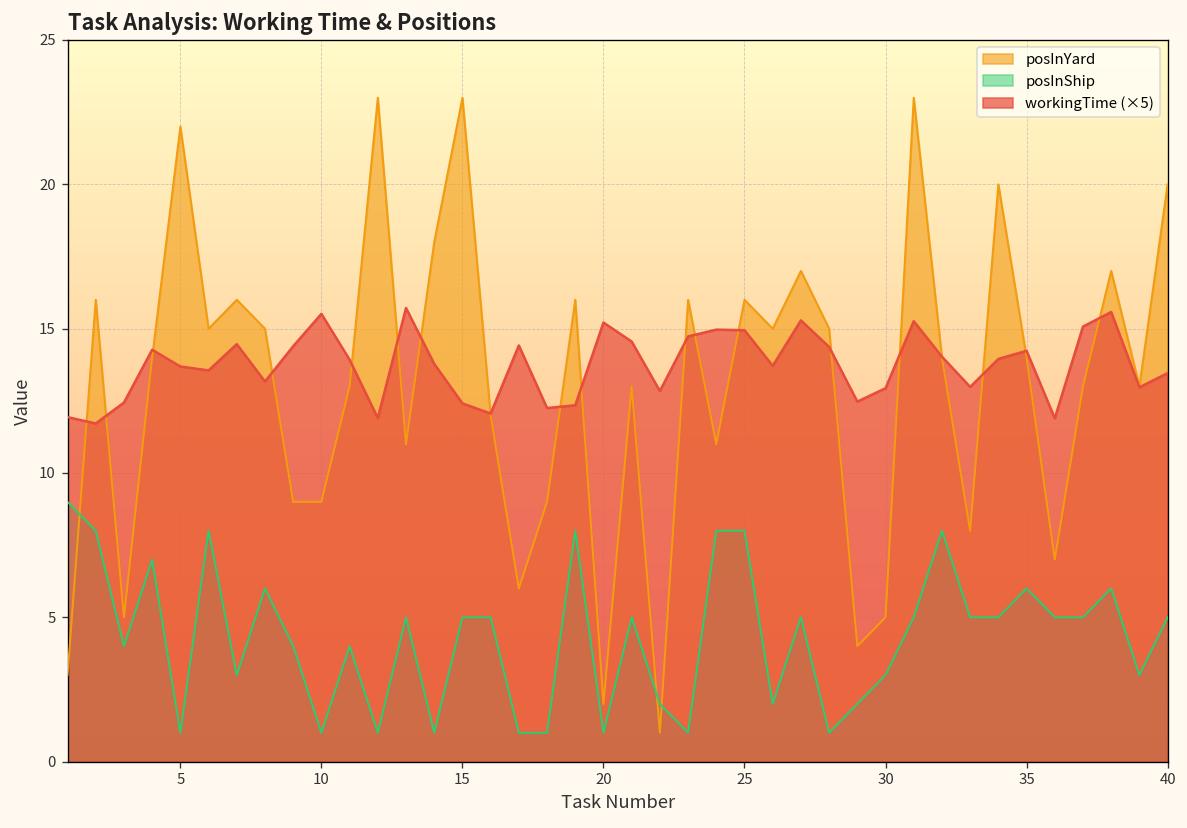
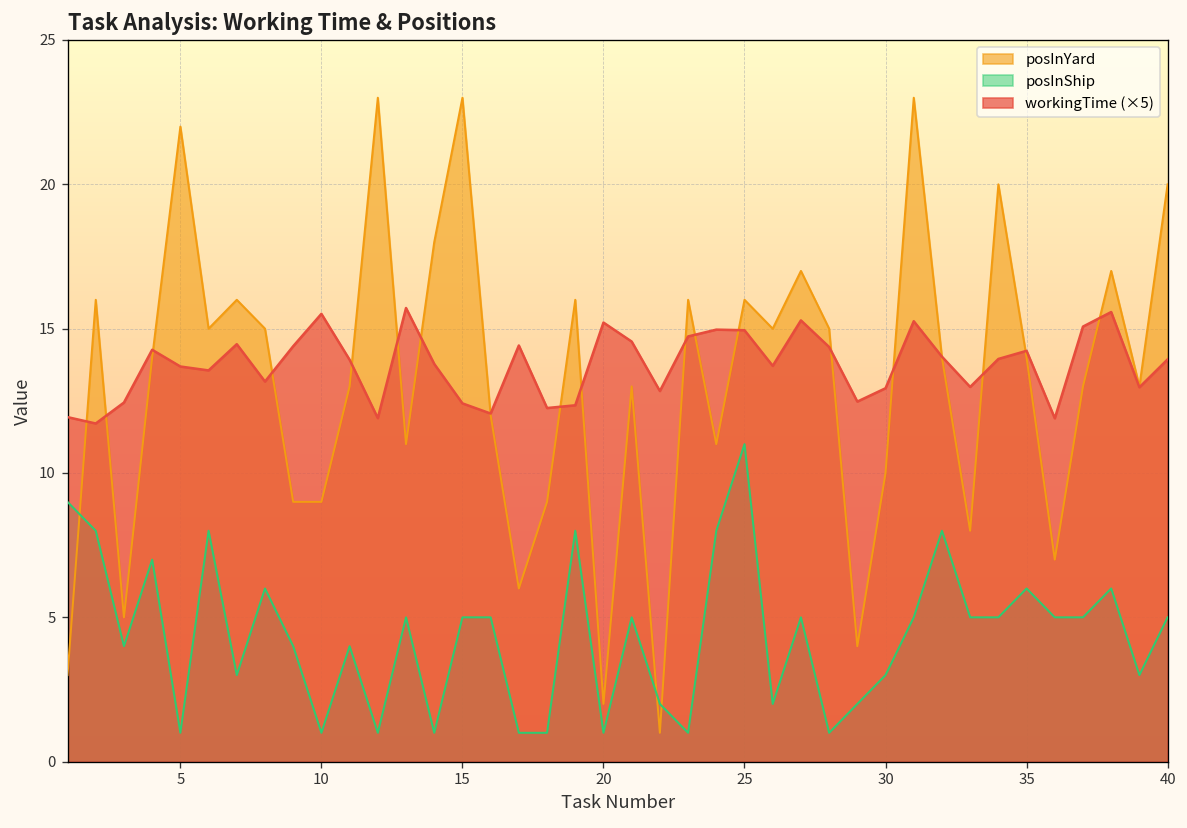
  {
    "posInYard": {
      "5": 22,
      "10": 9,
      "15": 23,
      "20": 2,
      "25": 16,
-     "30": 5,
+     "30": 10,
      "35": 14,
      "40": 20
    },
    "posInShip": {
      "5": 1,
      "10": 1,
      "15": 5,
      "20": 1,
-     "25": 8,
+     "25": 11,
      "30": 3,
      "35": 6,
      "40": 5
    },
    "workingTime (×5)": {
      "5": 13.7,
      "10": 15.5,
      "15": 12.4,
      "20": 15.2,
      "25": 14.9,
      "30": 12.9,
      "35": 14.2,
-     "40": 13.5
+     "40": 13.9
    }
  }
